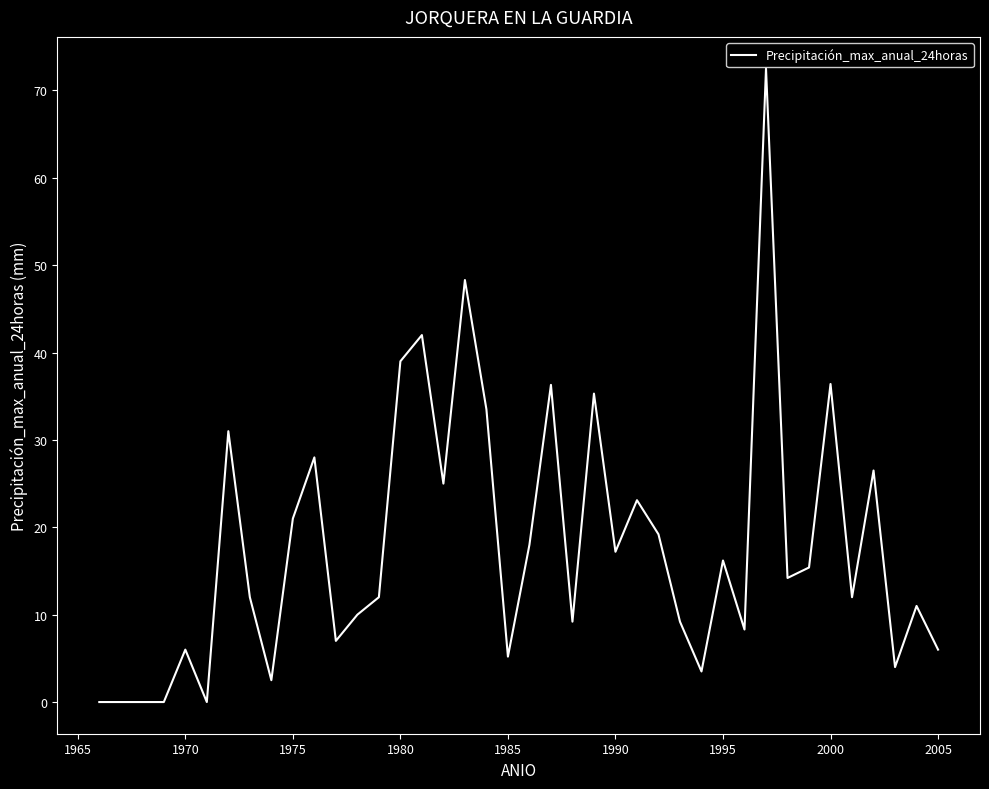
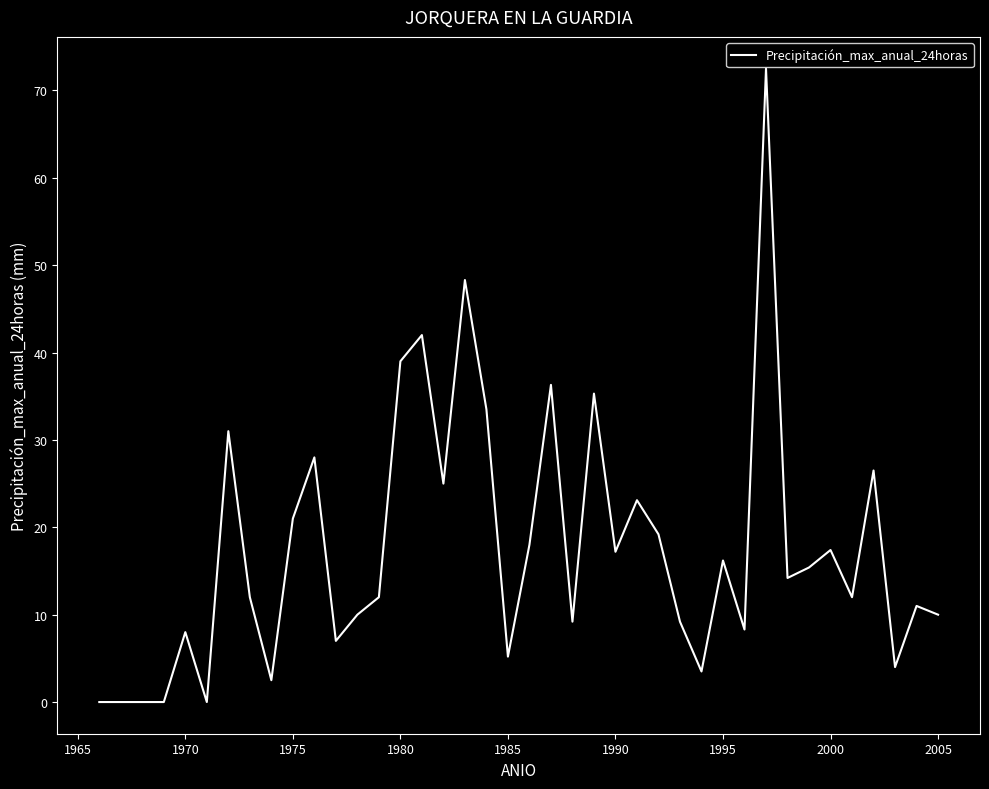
  {
-   "1970": 6,
+   "1970": 8,
    "1975": 21,
    "1980": 39,
    "1985": 5,
    "1990": 17,
    "1995": 16,
-   "2000": 36,
-   "2005": 6
+   "2000": 17,
+   "2005": 10
  }
